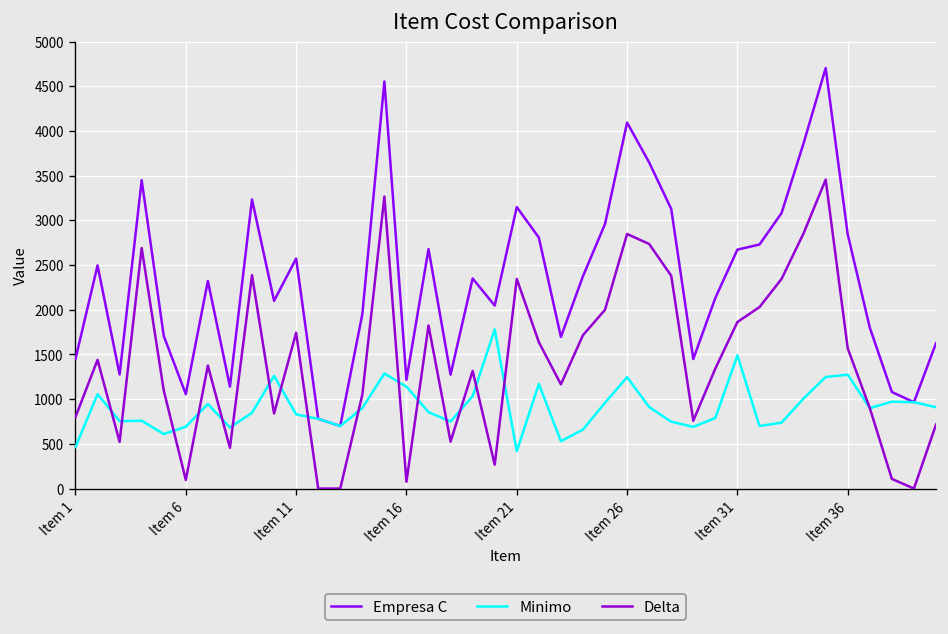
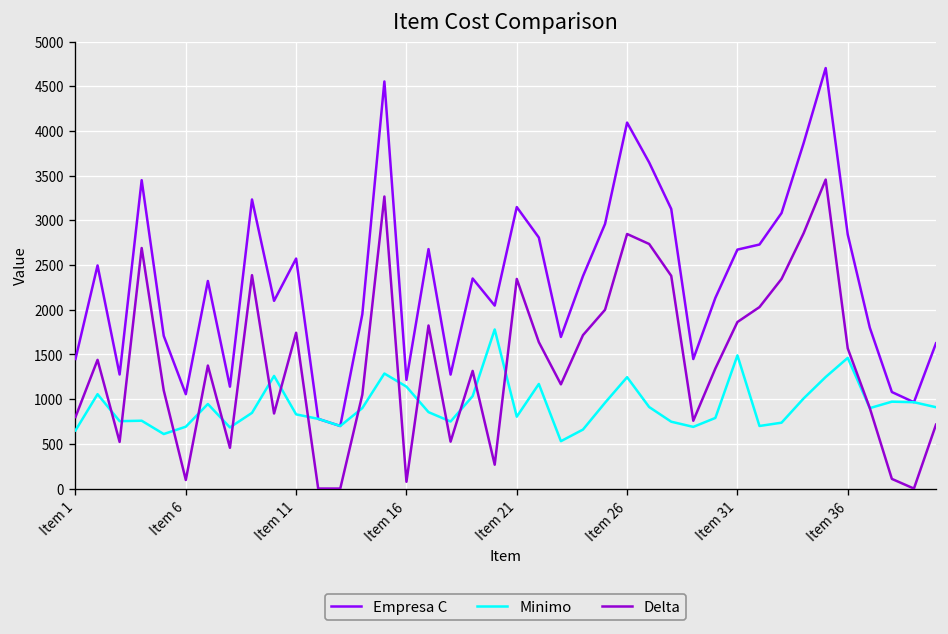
  {
    "Minimo": {
-     "Item 1": 500,
+     "Item 1": 700,
      "Item 6": 700,
      "Item 11": 800,
      "Item 16": 1100,
-     "Item 21": 400,
+     "Item 21": 800,
      "Item 26": 1200,
      "Item 31": 1500,
-     "Item 36": 1300
+     "Item 36": 1500
    }
  }
